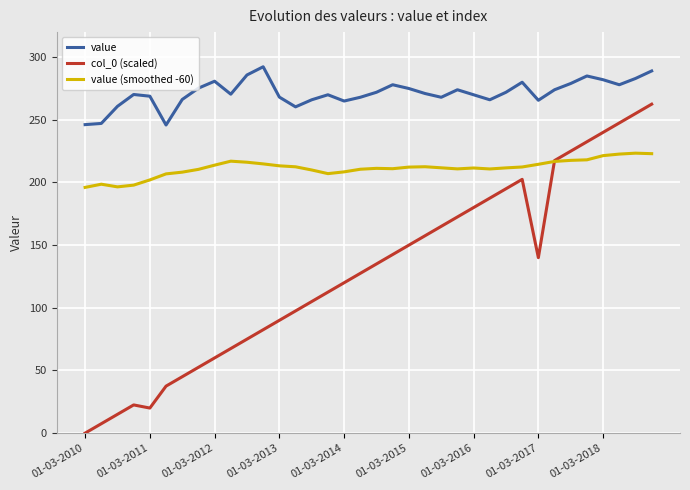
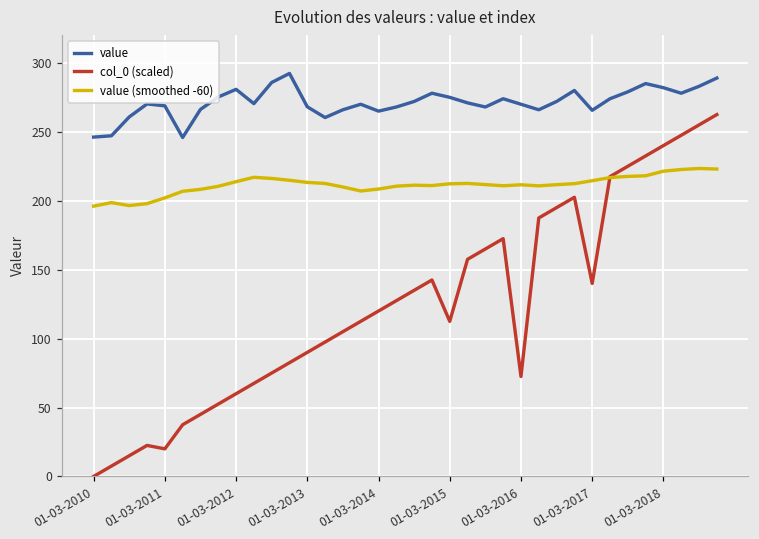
  {
    "value": {
      "01-03-2010": 246,
      "01-03-2011": 269,
      "01-03-2012": 281,
      "01-03-2013": 268,
      "01-03-2014": 265,
      "01-03-2015": 275,
      "01-03-2016": 270,
      "01-03-2017": 266,
      "01-03-2018": 282
    },
    "col_0 (scaled)": {
      "01-03-2010": 0,
      "01-03-2011": 20,
      "01-03-2012": 60,
      "01-03-2013": 90,
      "01-03-2014": 120,
-     "01-03-2015": 150,
-     "01-03-2016": 180,
+     "01-03-2015": 113,
+     "01-03-2016": 73,
      "01-03-2017": 140,
      "01-03-2018": 240
    },
    "value (smoothed -60)": {
      "01-03-2010": 196,
      "01-03-2011": 202,
      "01-03-2012": 214,
      "01-03-2013": 213,
      "01-03-2014": 208,
      "01-03-2015": 212,
      "01-03-2016": 212,
      "01-03-2017": 215,
      "01-03-2018": 221
    }
  }
